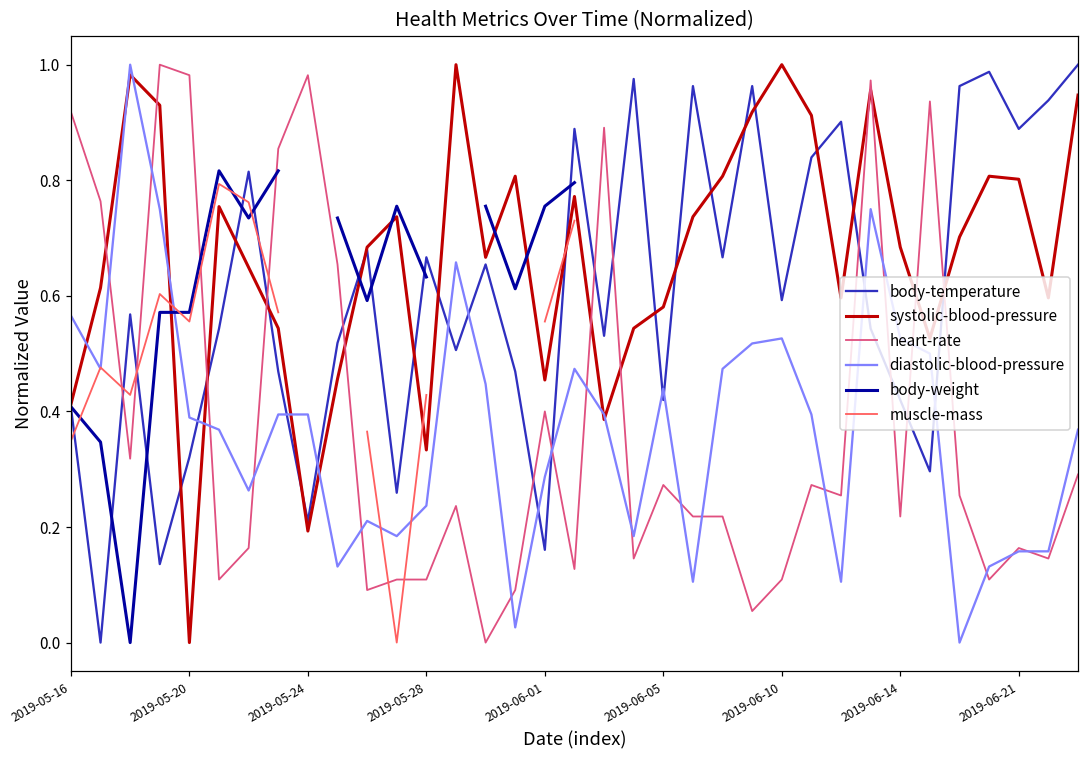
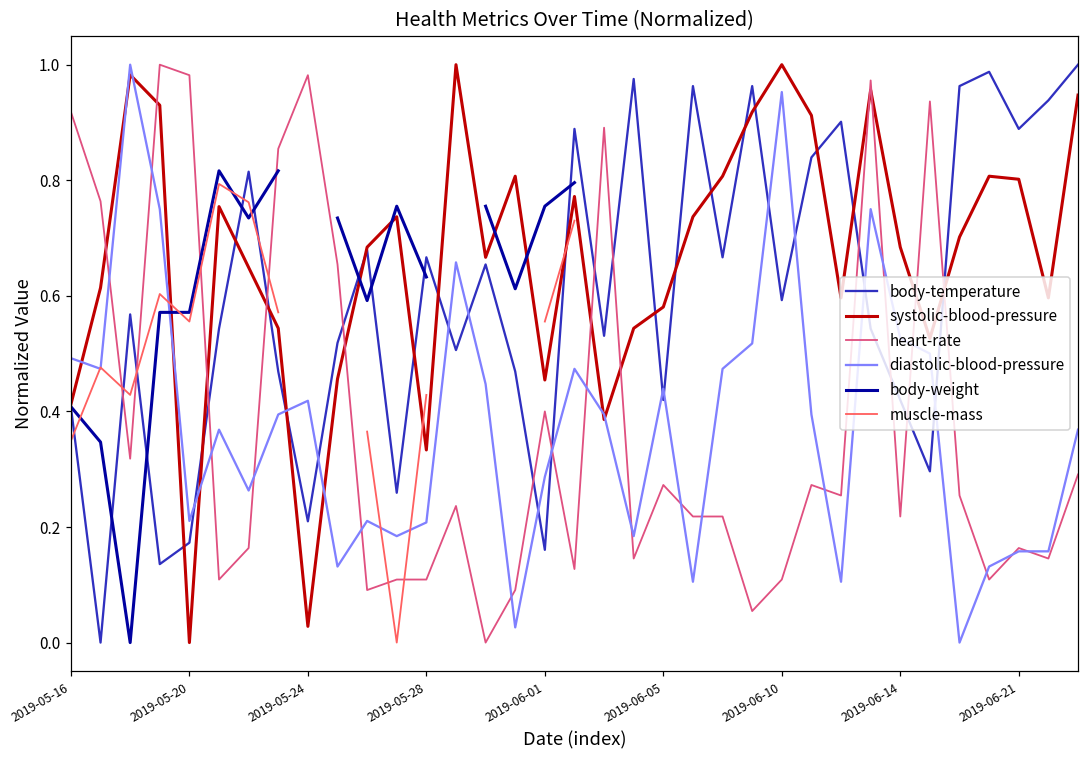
  {
    "body-temperature": {
-     "2019-05-20": 0.32,
+     "2019-05-20": 0.17,
      "2019-05-24": 0.21,
      "2019-05-28": 0.67,
      "2019-06-01": 0.16,
      "2019-06-05": 0.42,
      "2019-06-10": 0.59,
      "2019-06-21": 0.89
    },
    "systolic-blood-pressure": {
      "2019-05-20": 0.00,
-     "2019-05-24": 0.19,
+     "2019-05-24": 0.03,
      "2019-05-28": 0.33,
      "2019-06-01": 0.45,
      "2019-06-05": 0.58,
      "2019-06-10": 1.00,
      "2019-06-14": 0.68,
      "2019-06-21": 0.80
    },
    "diastolic-blood-pressure": {
-     "2019-05-16": 0.57,
-     "2019-05-20": 0.39,
-     "2019-05-24": 0.39,
-     "2019-05-28": 0.24,
+     "2019-05-16": 0.49,
+     "2019-05-20": 0.21,
+     "2019-05-24": 0.42,
+     "2019-05-28": 0.21,
      "2019-06-01": 0.29,
      "2019-06-05": 0.44,
-     "2019-06-10": 0.53,
+     "2019-06-10": 0.95,
      "2019-06-21": 0.16
    }
  }
